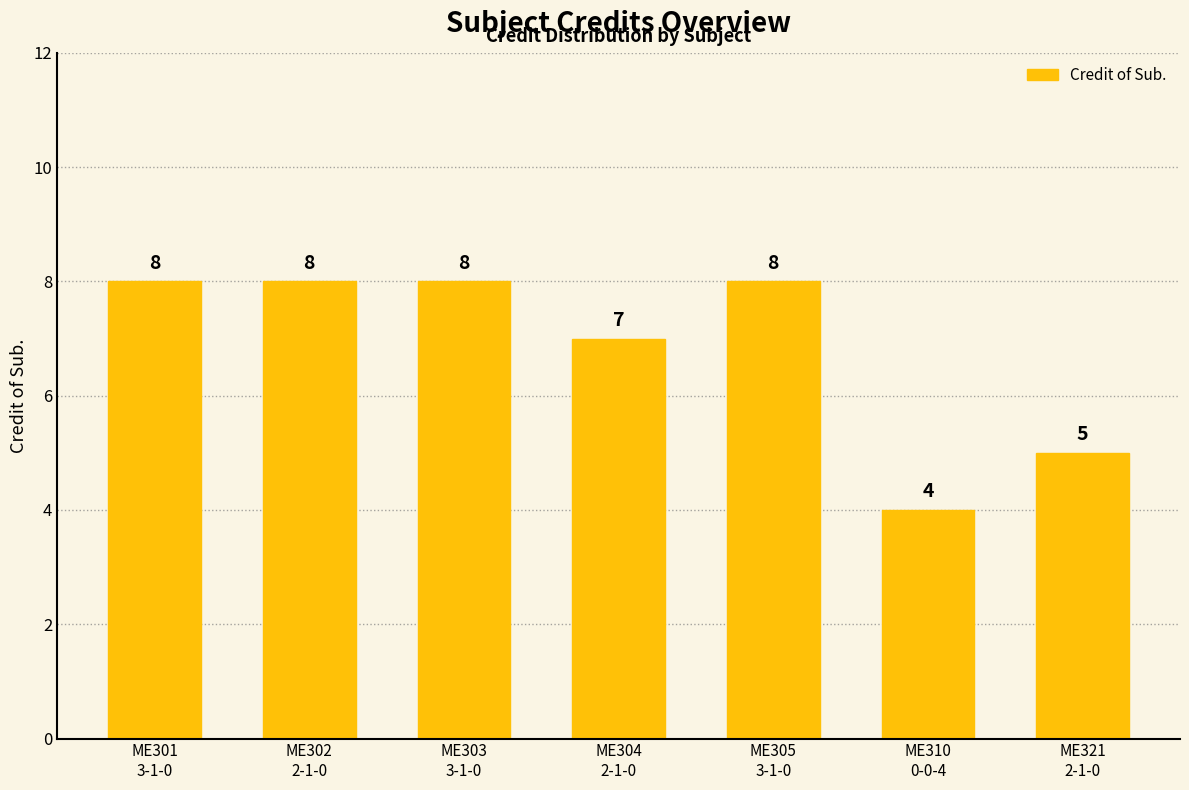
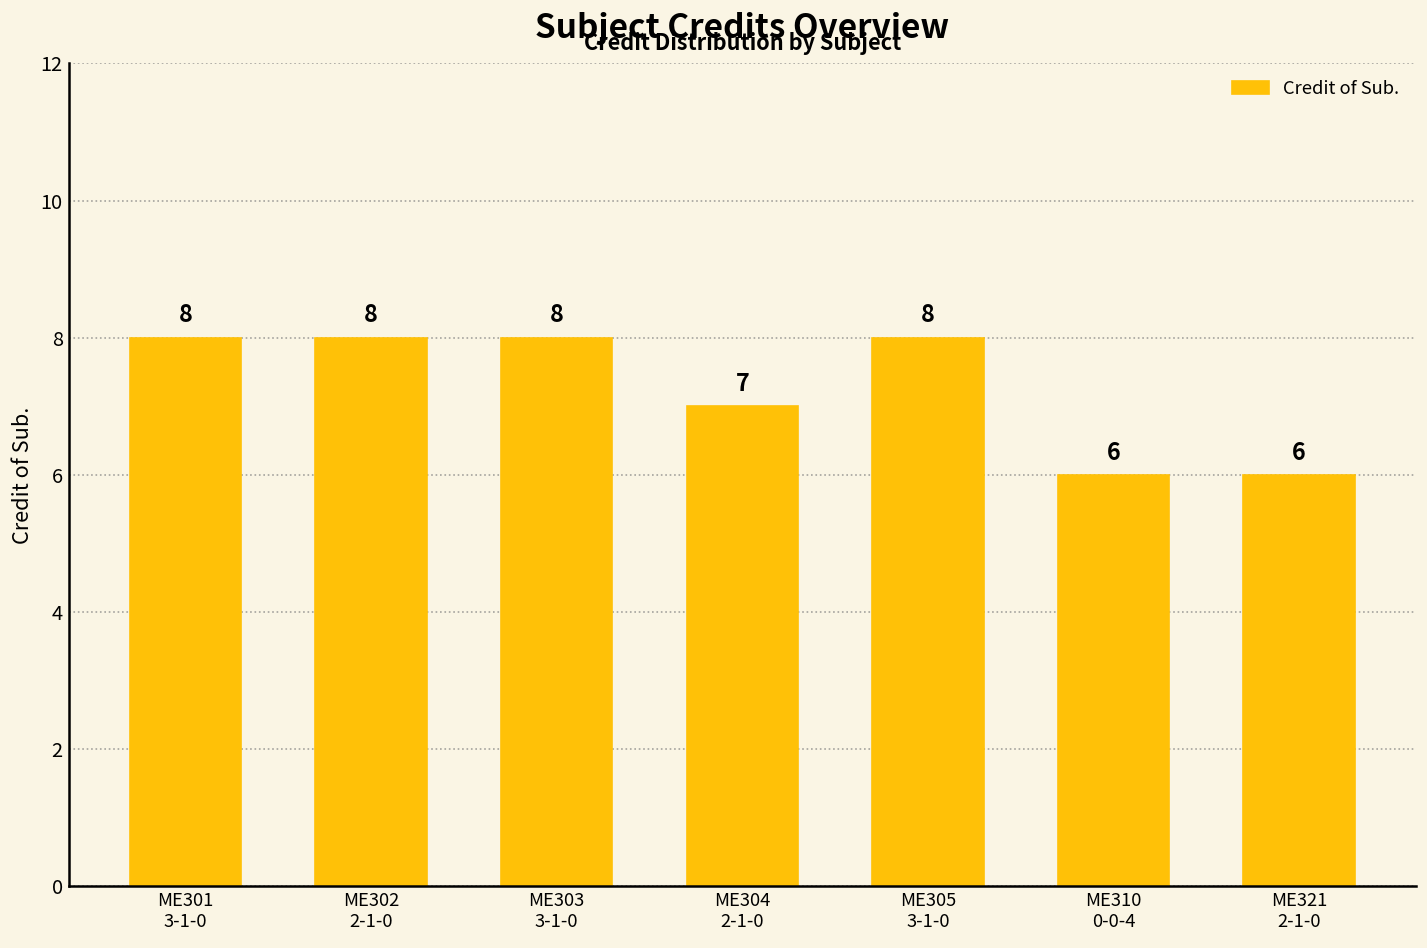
  {
    "ME301 3-1-0": 8,
    "ME302 2-1-0": 8,
    "ME303 3-1-0": 8,
    "ME304 2-1-0": 7,
    "ME305 3-1-0": 8,
-   "ME310 0-0-4": 4,
-   "ME321 2-1-0": 5
+   "ME310 0-0-4": 6,
+   "ME321 2-1-0": 6
  }
